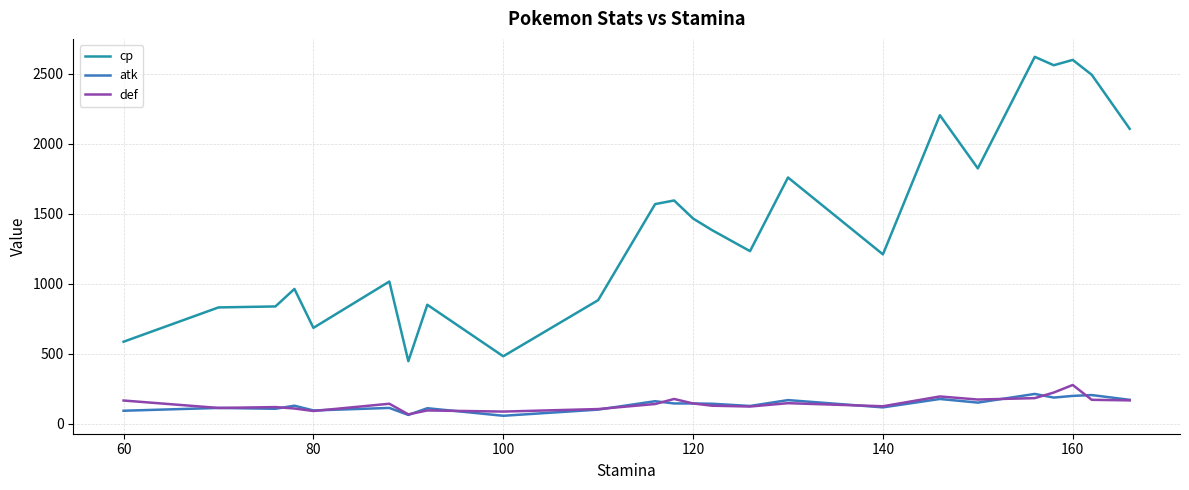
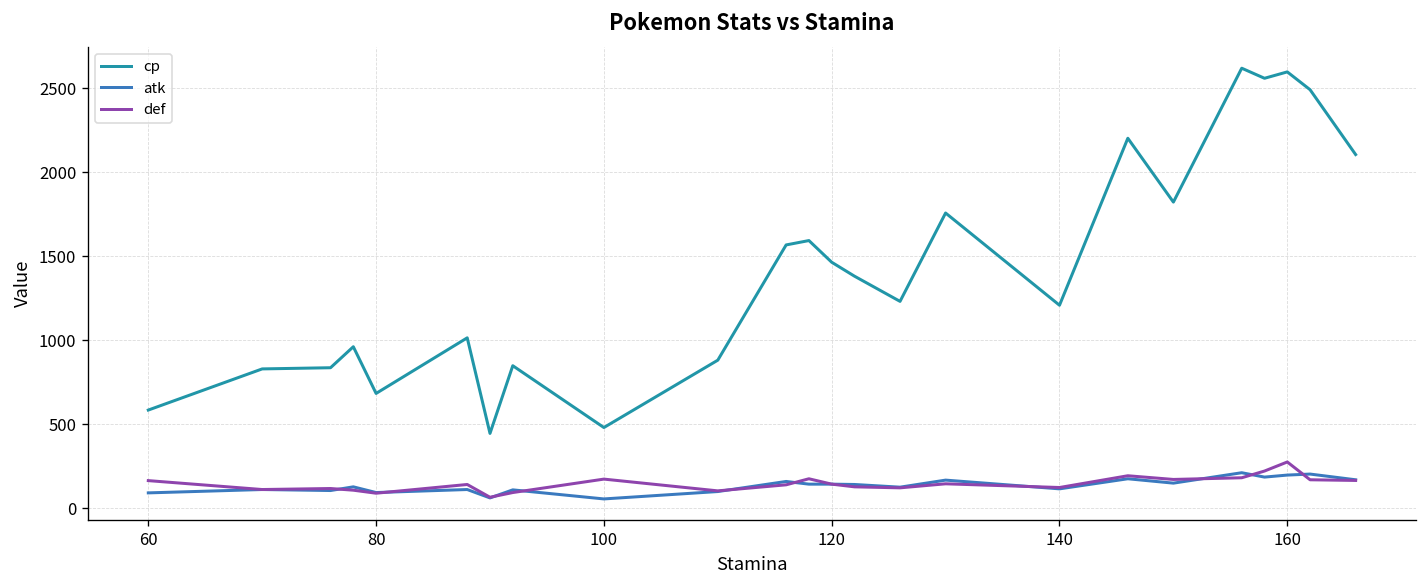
  {
    "def": {
      "60": 170,
-     "100": 90,
+     "100": 170,
      "160": 280
    }
  }
